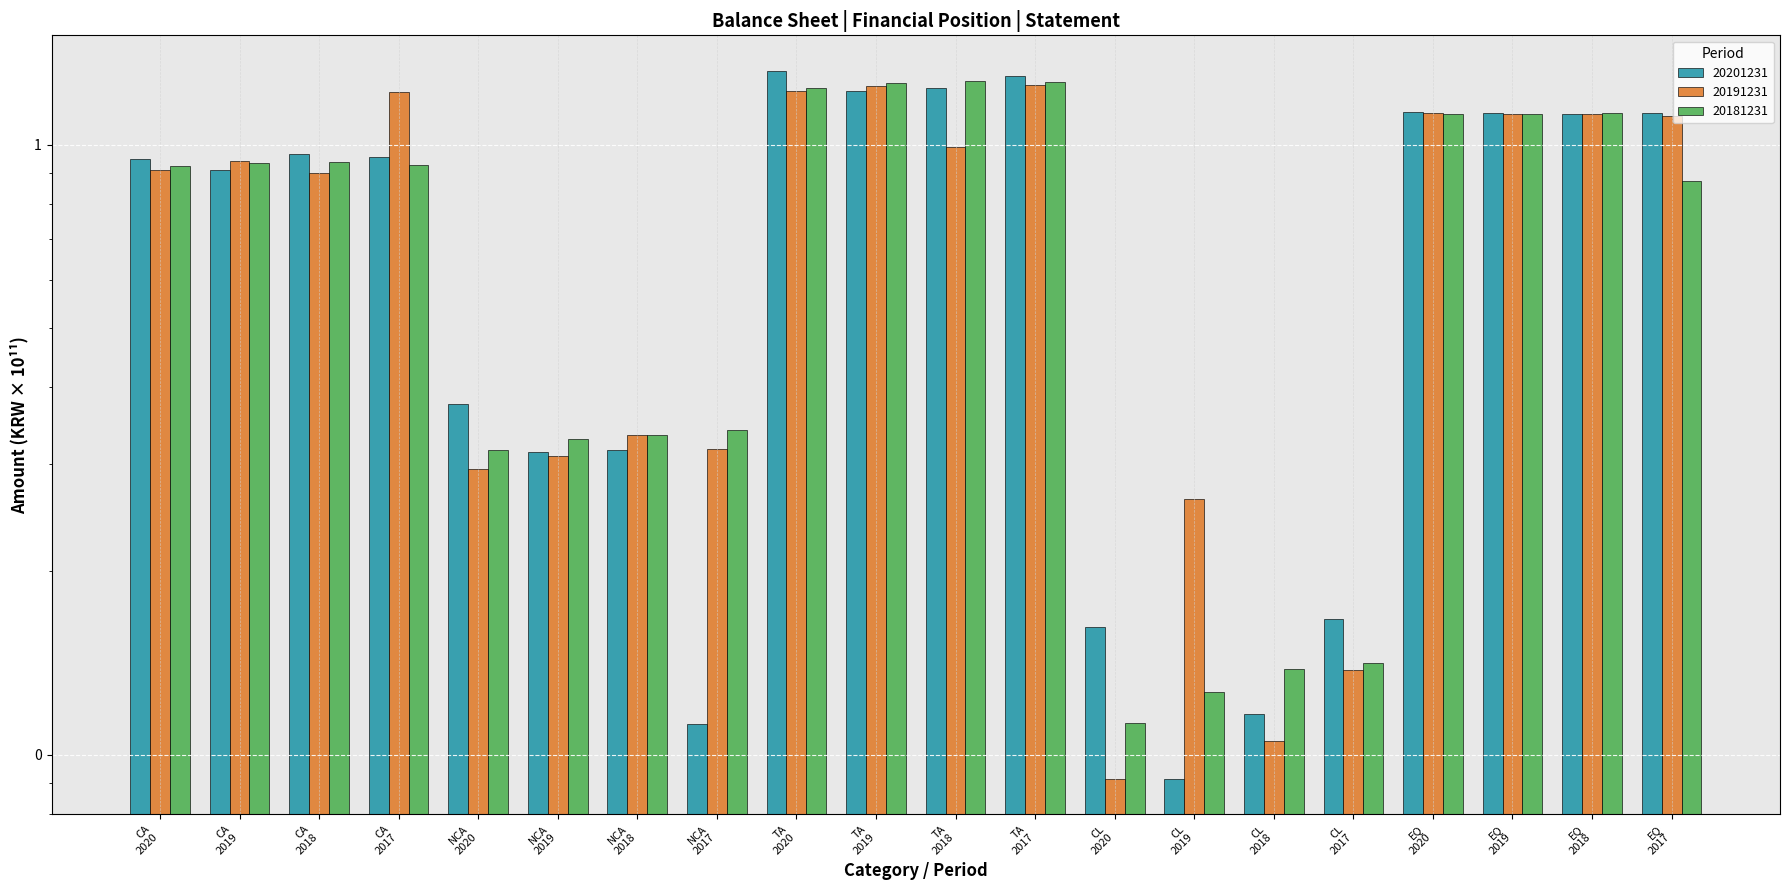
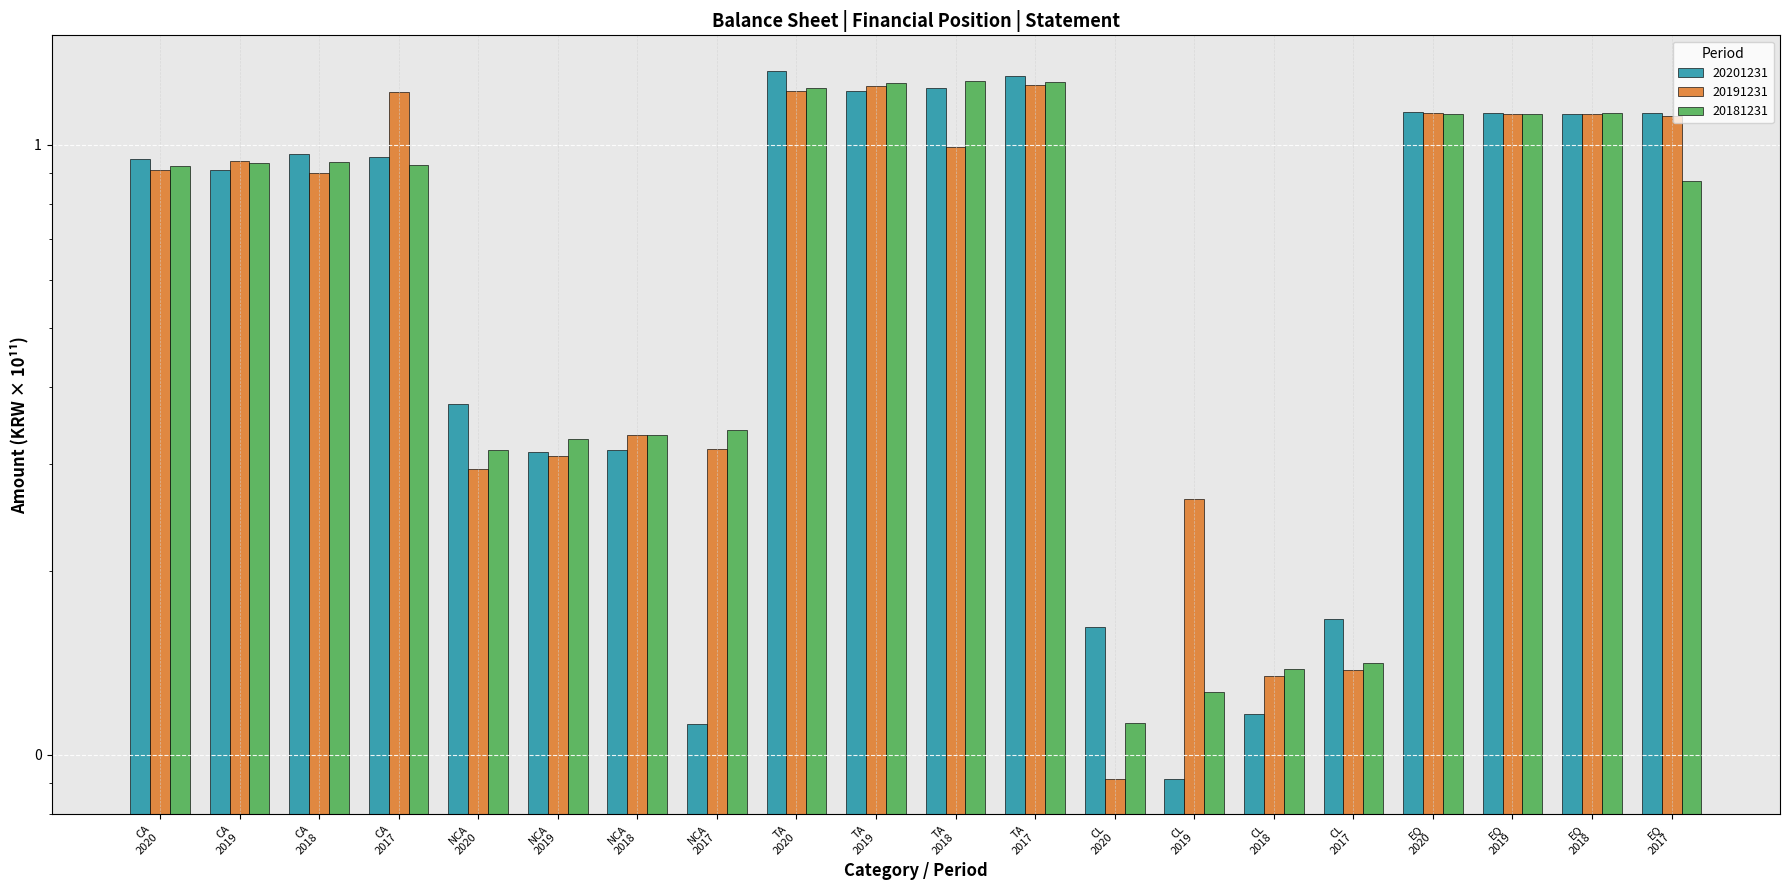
  {
    "20201231": {
      "CA 2020": 0.95,
      "CA 2019": 0.91,
      "CA 2018": 0.97,
      "CA 2017": 0.96,
      "NCA 2020": 0.38,
      "NCA 2019": 0.31,
      "NCA 2018": 0.32,
      "NCA 2017": 0.112,
      "TA 2020": 1.32,
      "TA 2019": 1.22,
      "TA 2018": 1.24,
      "TA 2017": 1.30,
      "CL 2020": 0.162,
      "CL 2019": 0.091,
      "CL 2018": 0.117,
      "CL 2017": 0.167,
      "EQ 2020": 1.13,
      "EQ 2019": 1.13,
      "EQ 2018": 1.12,
      "EQ 2017": 1.13
    },
    "20191231": {
      "CA 2020": 0.91,
      "CA 2019": 0.94,
      "CA 2018": 0.90,
      "CA 2017": 1.22,
      "NCA 2020": 0.29,
      "NCA 2019": 0.31,
      "NCA 2018": 0.33,
      "NCA 2017": 0.32,
      "TA 2020": 1.22,
      "TA 2019": 1.25,
      "TA 2018": 0.99,
      "TA 2017": 1.25,
      "CL 2020": 0.091,
      "CL 2019": 0.263,
-     "CL 2018": 0.105,
+     "CL 2018": 0.135,
      "CL 2017": 0.138,
      "EQ 2020": 1.13,
      "EQ 2019": 1.12,
      "EQ 2018": 1.12,
      "EQ 2017": 1.11
    },
    "20181231": {
      "CA 2020": 0.92,
      "CA 2019": 0.93,
      "CA 2018": 0.94,
      "CA 2017": 0.93,
      "NCA 2020": 0.32,
      "NCA 2019": 0.33,
      "NCA 2018": 0.33,
      "NCA 2017": 0.34,
      "TA 2020": 1.24,
      "TA 2019": 1.26,
      "TA 2018": 1.27,
      "TA 2017": 1.27,
      "CL 2020": 0.113,
      "CL 2019": 0.127,
      "CL 2018": 0.138,
      "CL 2017": 0.142,
      "EQ 2020": 1.12,
      "EQ 2019": 1.12,
      "EQ 2018": 1.13,
      "EQ 2017": 0.87
    }
  }
